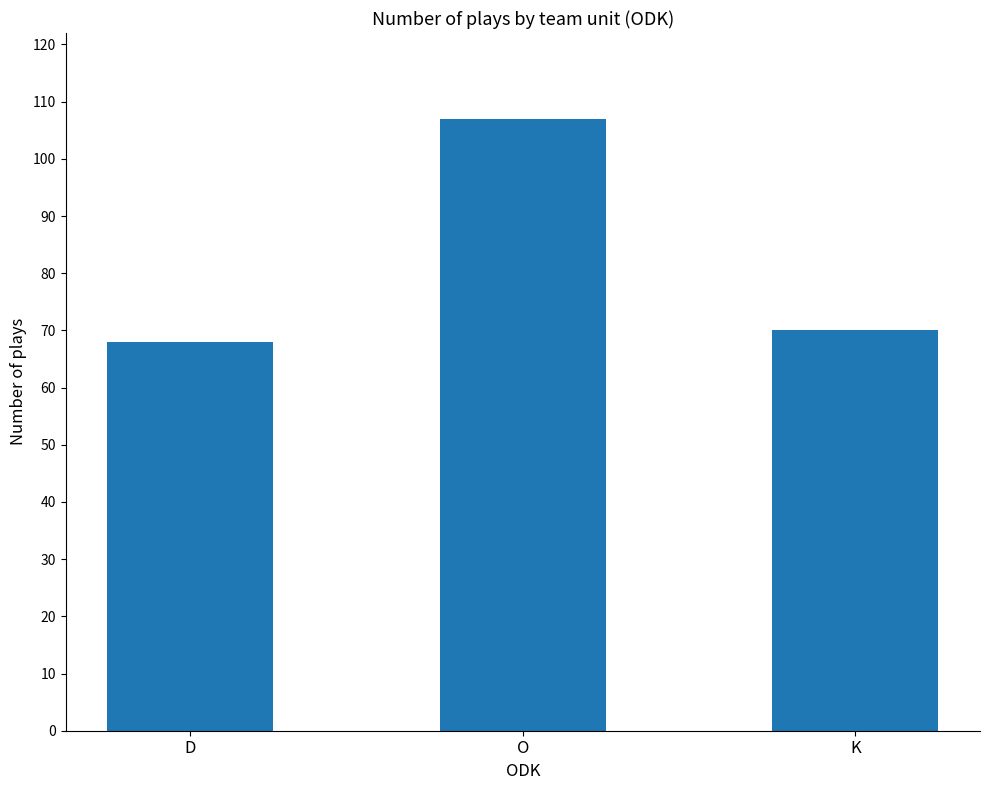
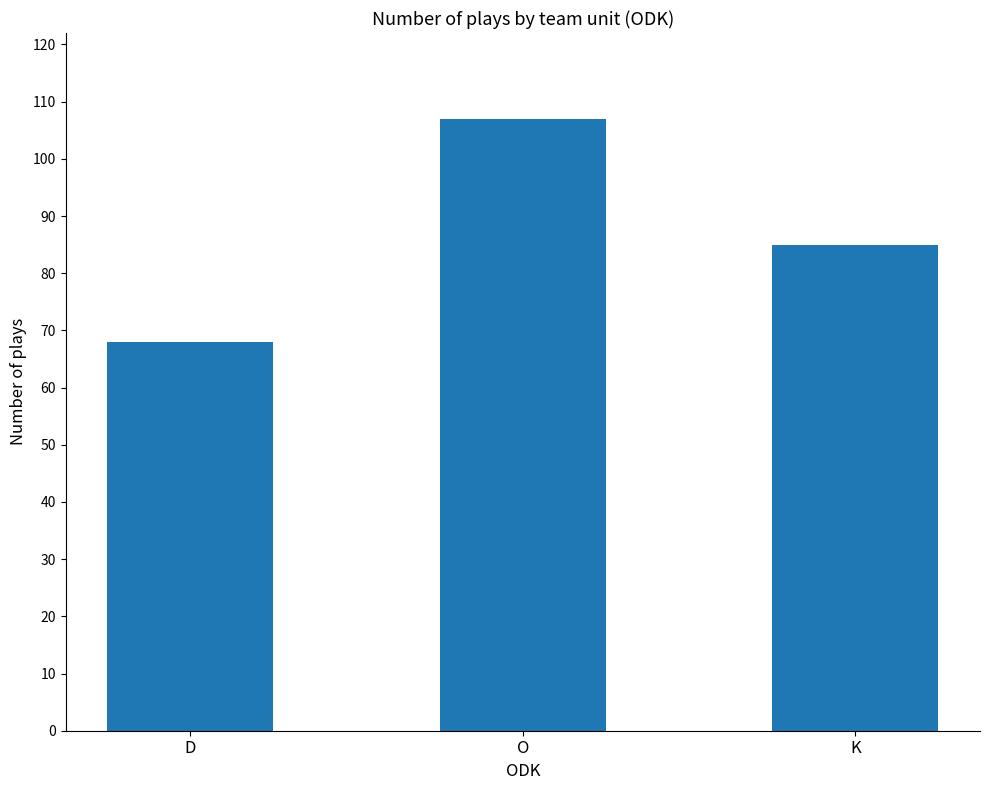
  {
    "D": 68,
    "O": 107,
-   "K": 70
+   "K": 85
  }
